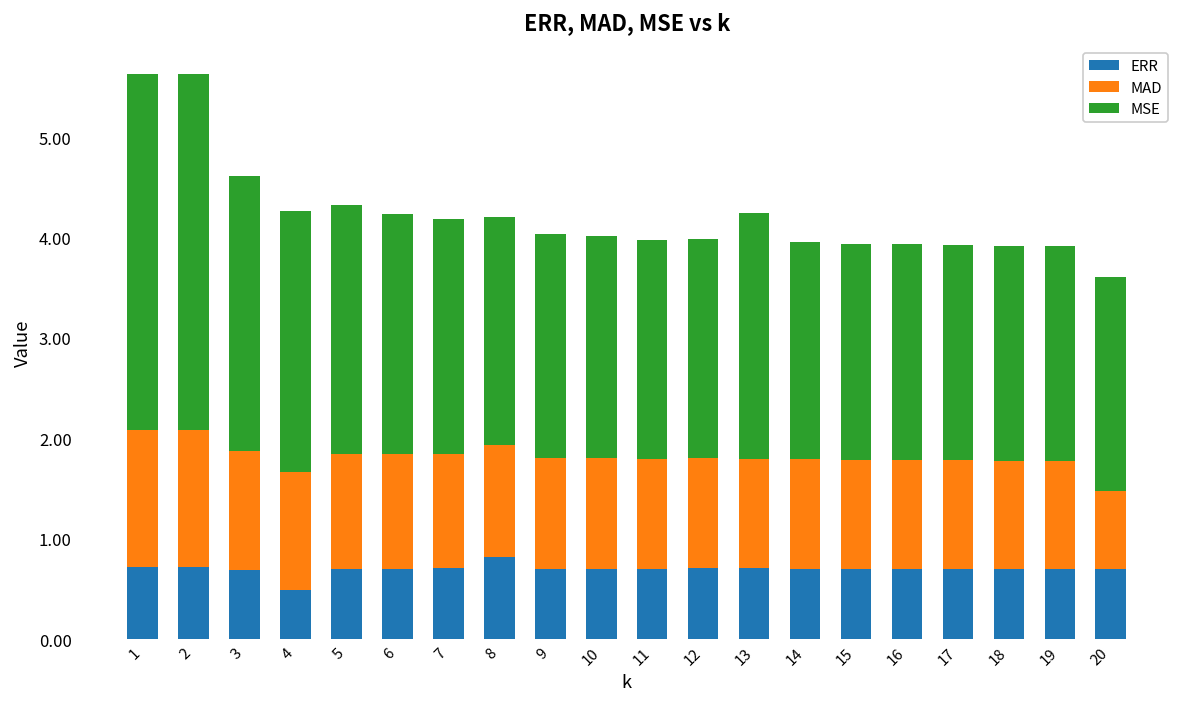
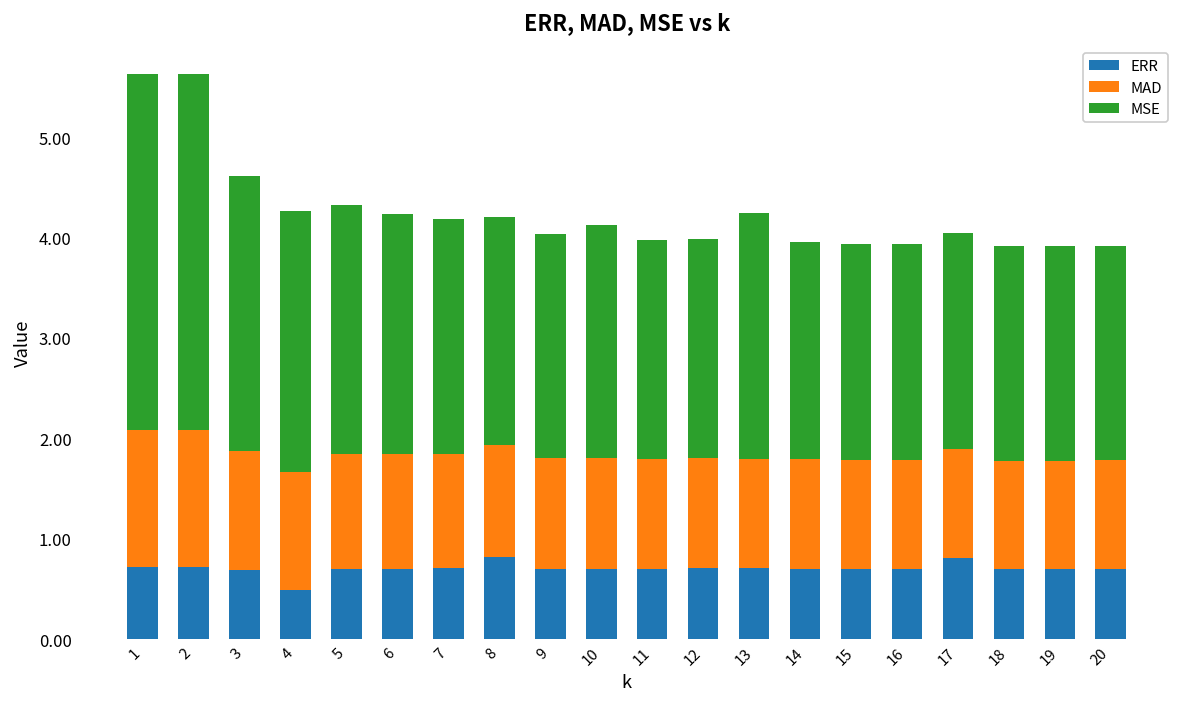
  {
    "ERR": {
      "1": 0.7,
      "2": 0.7,
      "3": 0.7,
      "4": 0.5,
      "5": 0.7,
      "6": 0.7,
      "7": 0.7,
      "8": 0.8,
      "9": 0.7,
      "10": 0.7,
      "11": 0.7,
      "12": 0.7,
      "13": 0.7,
      "14": 0.7,
      "15": 0.7,
      "16": 0.7,
-     "17": 0.7,
+     "17": 0.8,
      "18": 0.7,
      "19": 0.7,
      "20": 0.7
    },
    "MAD": {
      "1": 1.4,
      "2": 1.4,
      "3": 1.2,
      "4": 1.2,
      "5": 1.1,
      "6": 1.1,
      "7": 1.1,
      "8": 1.1,
      "9": 1.1,
      "10": 1.1,
      "11": 1.1,
      "12": 1.1,
      "13": 1.1,
      "14": 1.1,
      "15": 1.1,
      "16": 1.1,
      "17": 1.1,
      "18": 1.1,
      "19": 1.1,
-     "20": 0.8
+     "20": 1.1
    },
    "MSE": {
      "1": 3.5,
      "2": 3.5,
      "3": 2.7,
      "4": 2.6,
      "5": 2.5,
      "6": 2.4,
      "7": 2.3,
      "8": 2.3,
      "9": 2.2,
-     "10": 2.2,
+     "10": 2.3,
      "11": 2.2,
      "12": 2.2,
      "13": 2.4,
      "14": 2.2,
      "15": 2.2,
      "16": 2.2,
      "17": 2.1,
      "18": 2.1,
      "19": 2.1,
      "20": 2.1
    }
  }
